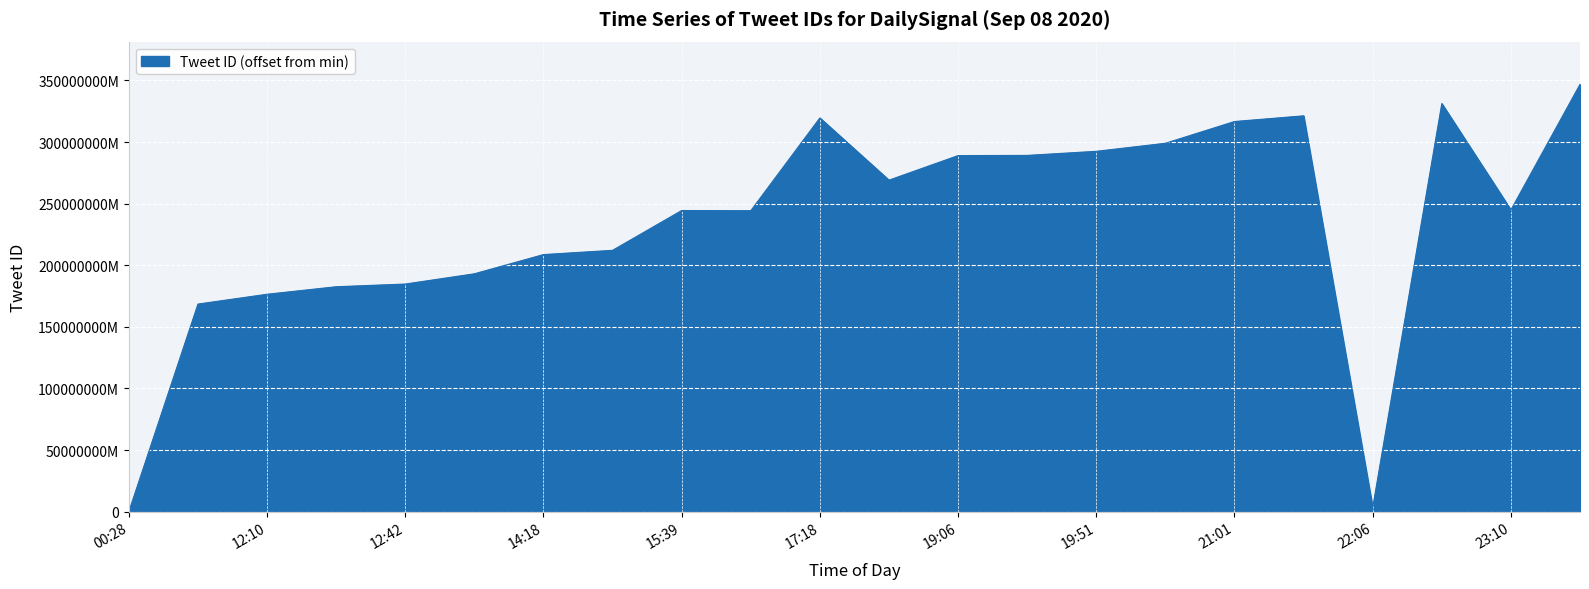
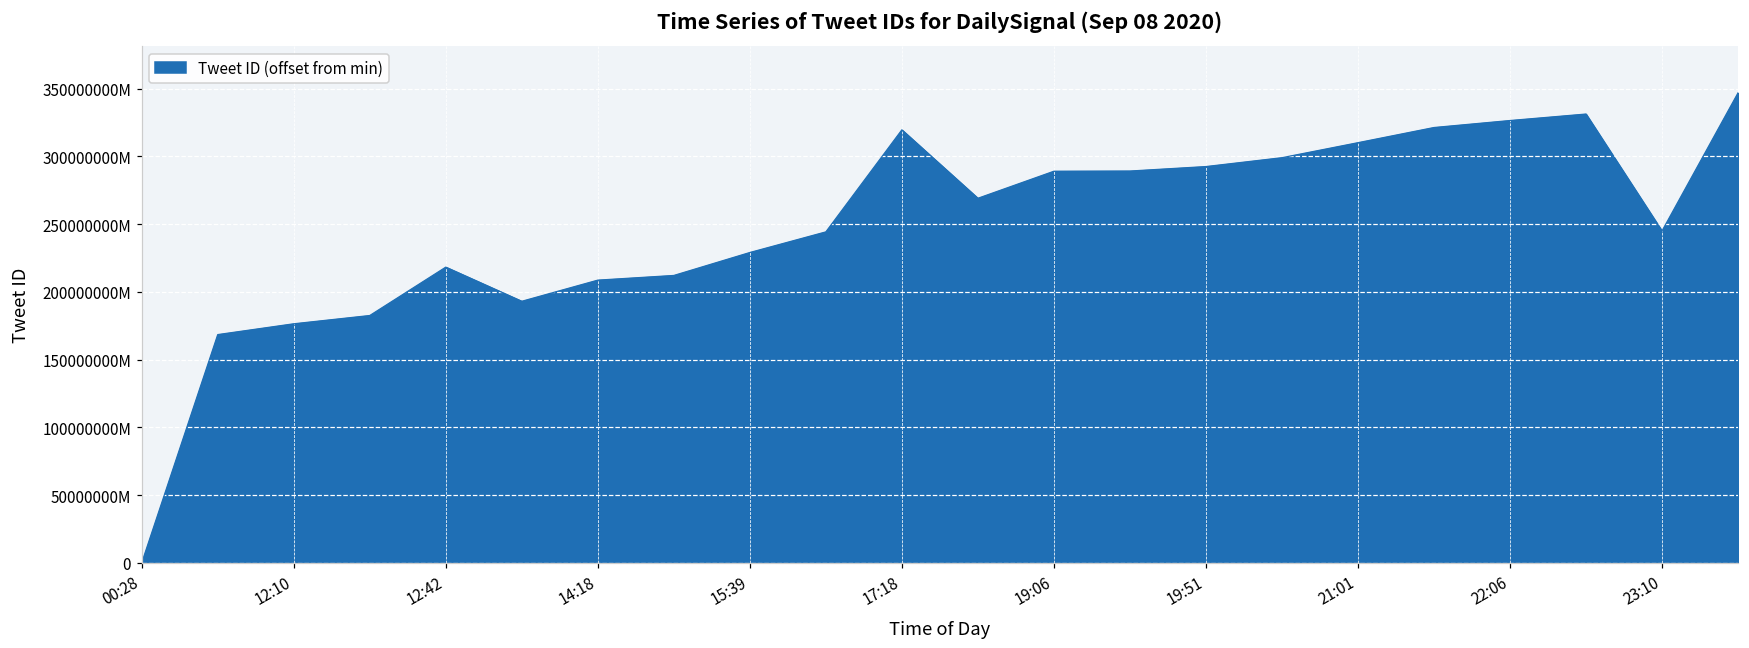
  {
    "00:28": 0,
    "12:10": 176000000000000,
-   "12:42": 185000000000000,
+   "12:42": 218000000000000,
    "14:18": 209000000000000,
-   "15:39": 244000000000000,
+   "15:39": 229000000000000,
    "17:18": 320000000000000,
    "19:06": 289000000000000,
    "19:51": 292000000000000,
-   "21:01": 317000000000000,
-   "22:06": 3000000000000,
+   "21:01": 310000000000000,
+   "22:06": 326000000000000,
    "23:10": 245000000000000
  }
